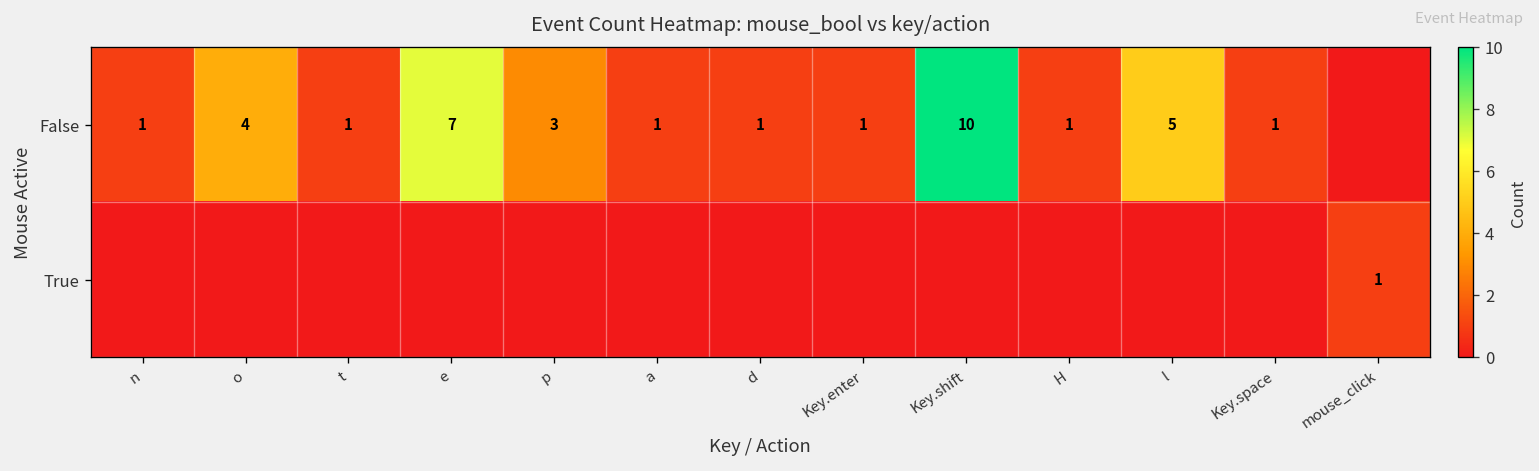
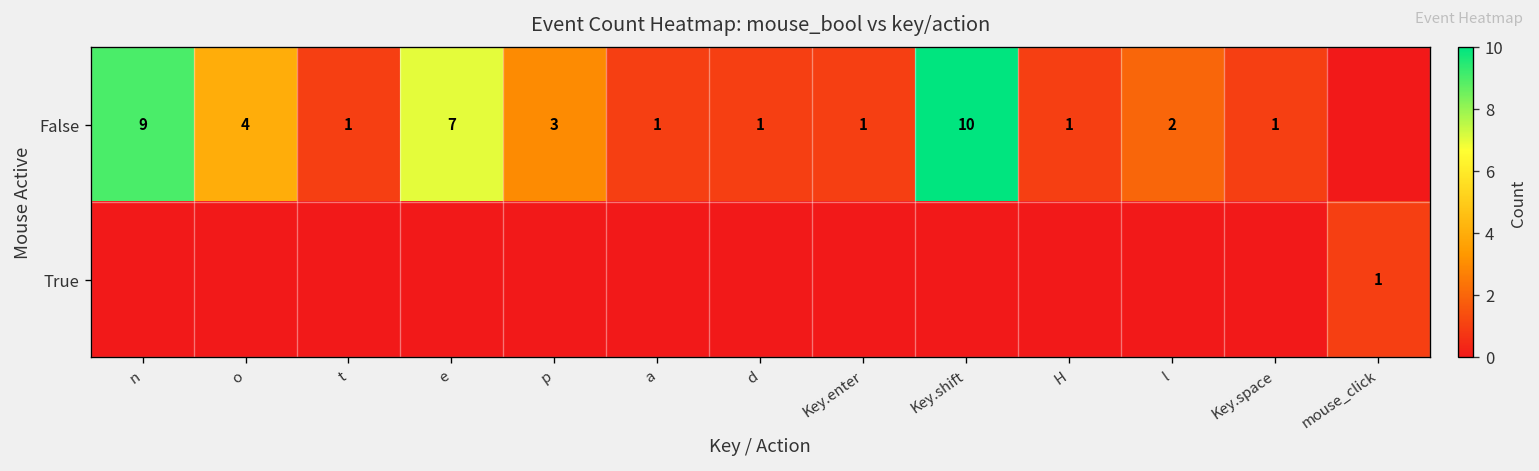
  {
    "False": {
-     "n": 1,
+     "n": 9,
      "o": 4,
      "t": 1,
      "e": 7,
      "p": 3,
      "a": 1,
      "d": 1,
      "Key.enter": 1,
      "Key.shift": 10,
      "H": 1,
-     "l": 5,
+     "l": 2,
      "Key.space": 1
    },
    "True": {
      "mouse_click": 1
    }
  }
